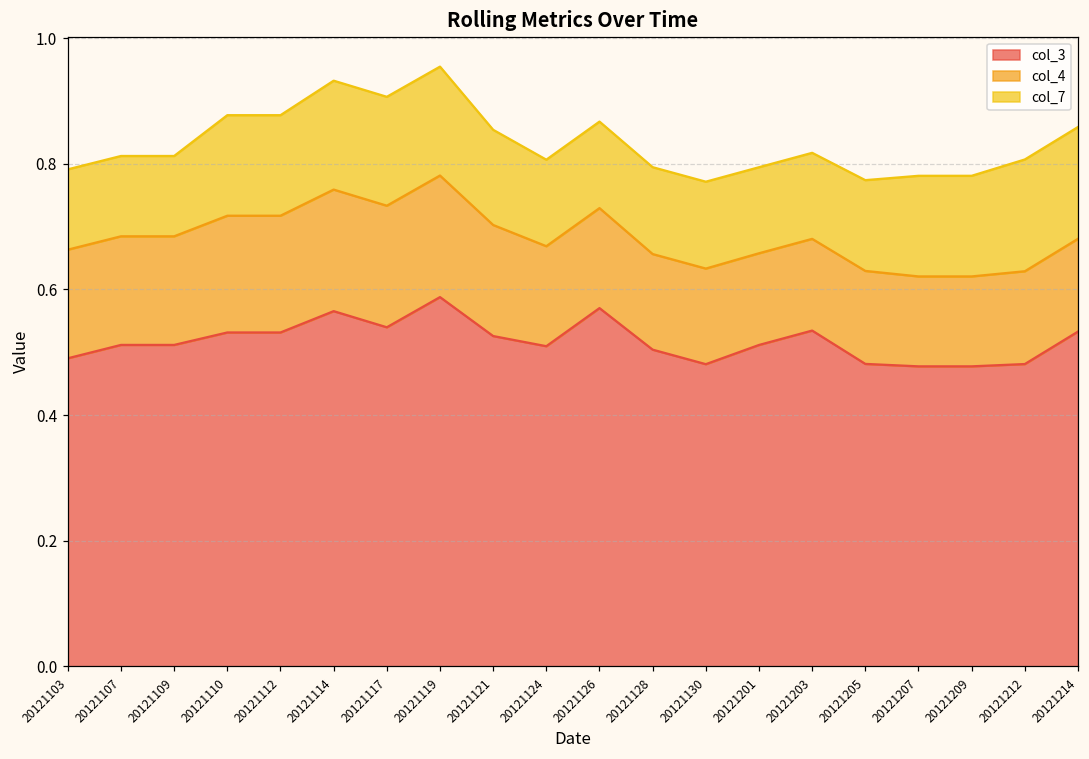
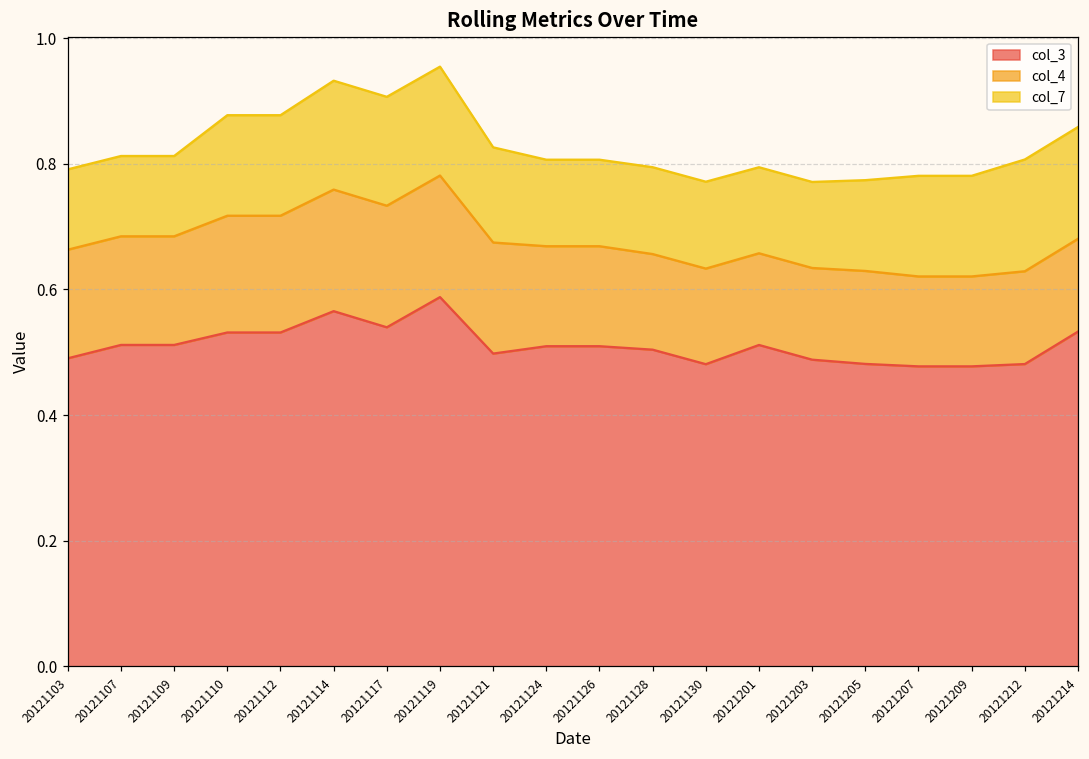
  {
    "col_3": {
      "20121103": 0.49,
      "20121107": 0.51,
      "20121109": 0.51,
      "20121110": 0.53,
      "20121112": 0.53,
      "20121114": 0.57,
      "20121117": 0.54,
      "20121119": 0.59,
-     "20121121": 0.53,
+     "20121121": 0.50,
      "20121124": 0.51,
-     "20121126": 0.57,
+     "20121126": 0.51,
      "20121128": 0.50,
      "20121130": 0.48,
      "20121201": 0.51,
-     "20121203": 0.53,
+     "20121203": 0.49,
      "20121205": 0.48,
      "20121207": 0.48,
      "20121209": 0.48,
      "20121212": 0.48,
      "20121214": 0.53
    }
  }
